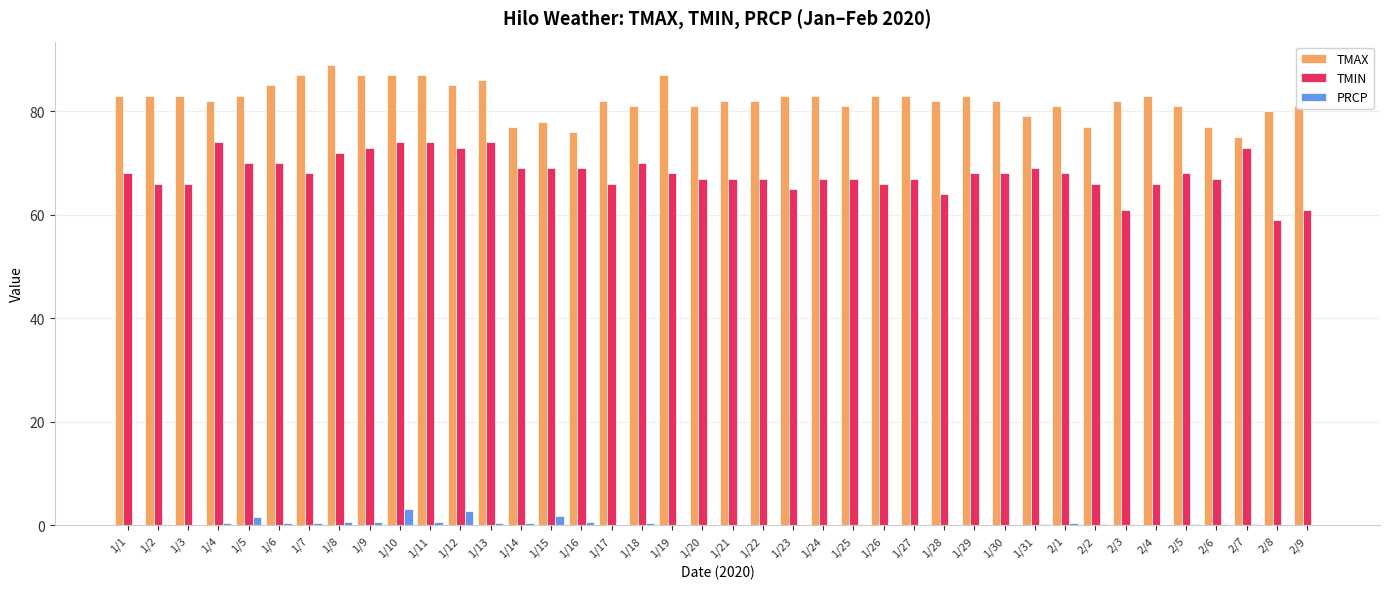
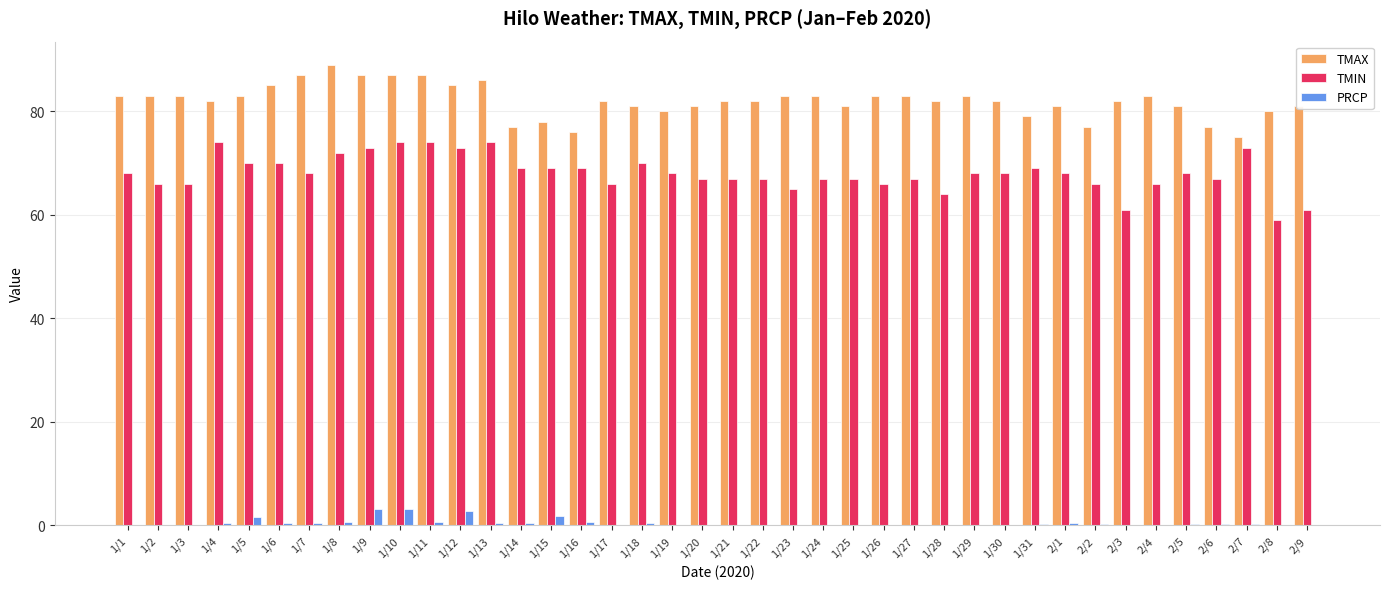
  {
    "TMAX": {
      "1/1": 83,
      "1/2": 83,
      "1/3": 83,
      "1/4": 82,
      "1/5": 83,
      "1/6": 85,
      "1/7": 87,
      "1/8": 89,
      "1/9": 87,
      "1/10": 87,
      "1/11": 87,
      "1/12": 85,
      "1/13": 86,
      "1/14": 77,
      "1/15": 78,
      "1/16": 76,
      "1/17": 82,
      "1/18": 81,
-     "1/19": 87,
+     "1/19": 80,
      "1/20": 81,
      "1/21": 82,
      "1/22": 82,
      "1/23": 83,
      "1/24": 83,
      "1/25": 81,
      "1/26": 83,
      "1/27": 83,
      "1/28": 82,
      "1/29": 83,
      "1/30": 82,
      "1/31": 79,
      "2/1": 81,
      "2/2": 77,
      "2/3": 82,
      "2/4": 83,
      "2/5": 81,
      "2/6": 77,
      "2/7": 75,
      "2/8": 80
    },
    "TMIN": {
      "1/1": 68,
      "1/2": 66,
      "1/3": 66,
      "1/4": 74,
      "1/5": 70,
      "1/6": 70,
      "1/7": 68,
      "1/8": 72,
      "1/9": 73,
      "1/10": 74,
      "1/11": 74,
      "1/12": 73,
      "1/13": 74,
      "1/14": 69,
      "1/15": 69,
      "1/16": 69,
      "1/17": 66,
      "1/18": 70,
      "1/19": 68,
      "1/20": 67,
      "1/21": 67,
      "1/22": 67,
      "1/23": 65,
      "1/24": 67,
      "1/25": 67,
      "1/26": 66,
      "1/27": 67,
      "1/28": 64,
      "1/29": 68,
      "1/30": 68,
      "1/31": 69,
      "2/1": 68,
      "2/2": 66,
      "2/3": 61,
      "2/4": 66,
      "2/5": 68,
      "2/6": 67,
      "2/7": 73,
      "2/8": 59,
      "2/9": 61
    },
    "PRCP": {
      "1/1": 0,
      "1/4": 1,
      "1/5": 2,
      "1/6": 1,
      "1/8": 1,
-     "1/9": 1,
+     "1/9": 3,
      "1/10": 3,
      "1/11": 1,
      "1/12": 3,
      "1/14": 1,
      "1/15": 2,
      "1/16": 1,
      "1/21": 0,
      "1/22": 0,
      "1/24": 0,
      "1/26": 0,
      "2/8": 0,
      "2/9": 0
    }
  }
